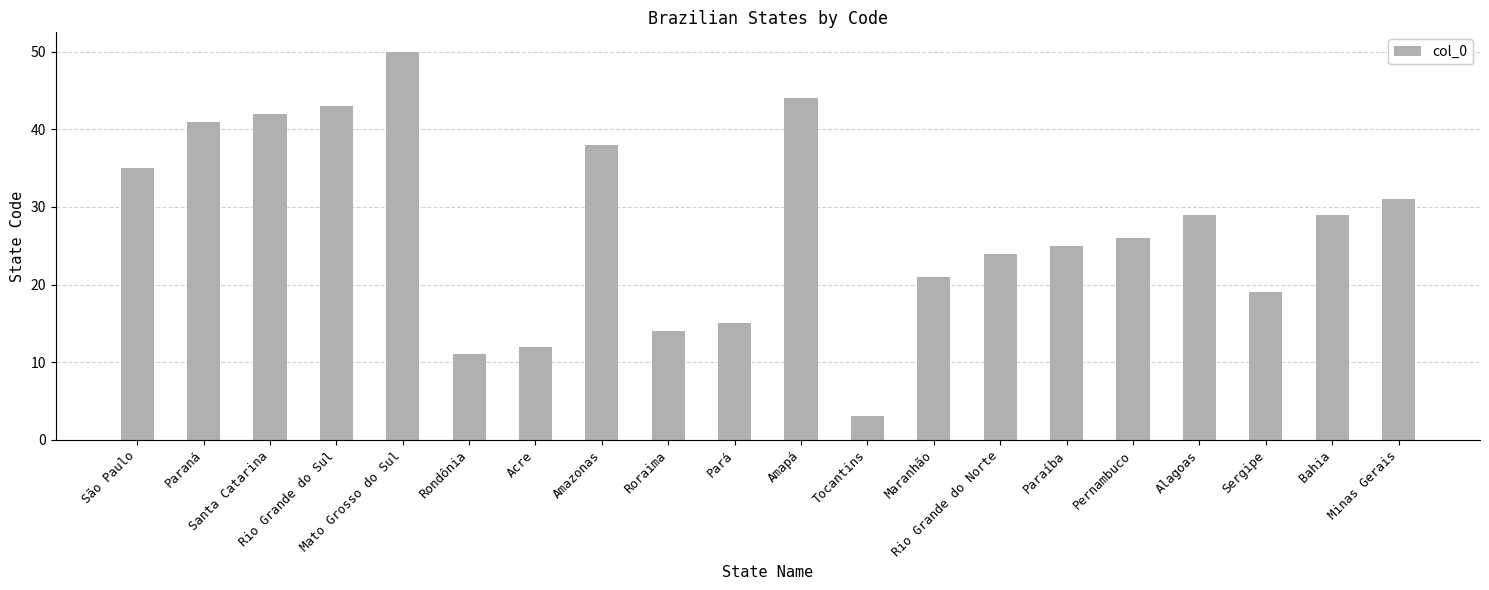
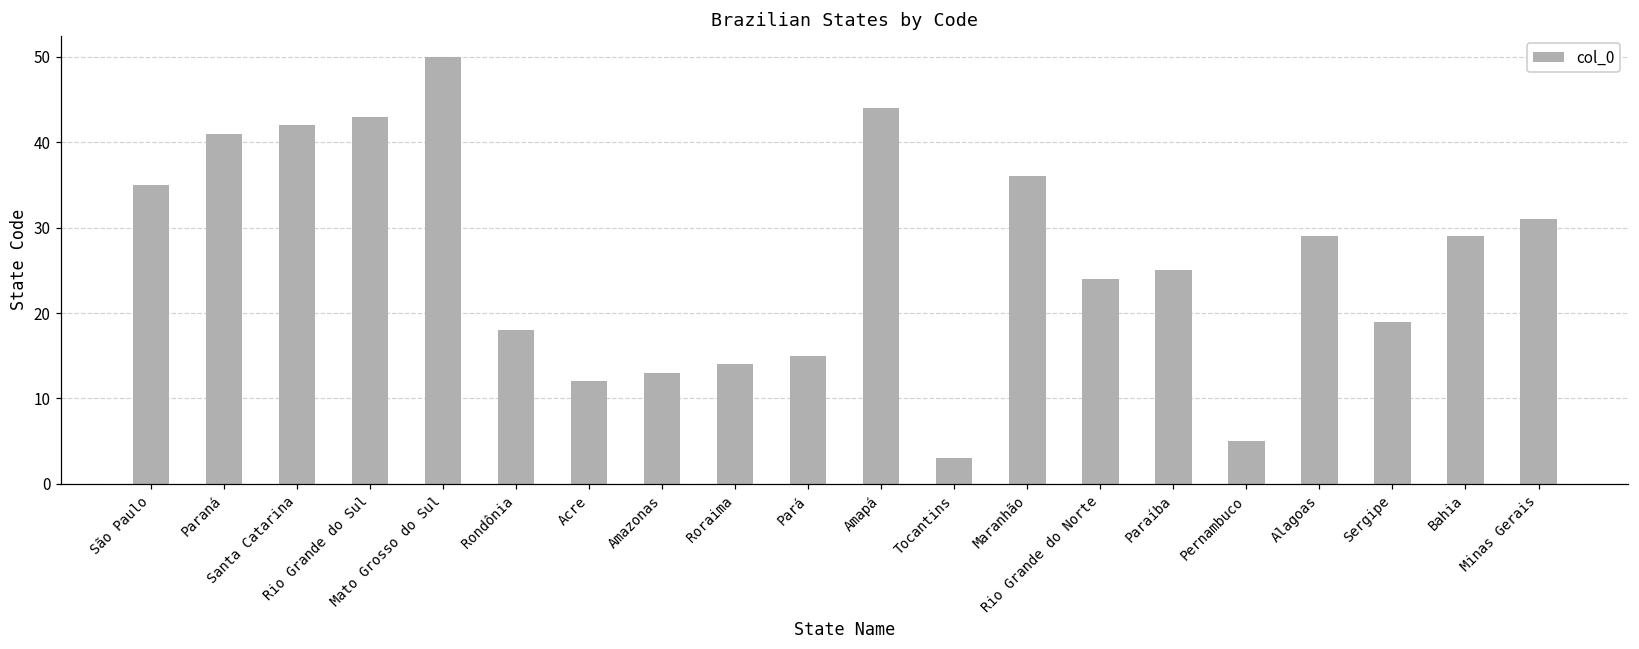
  {
    "São Paulo": 35,
    "Paraná": 41,
    "Santa Catarina": 42,
    "Rio Grande do Sul": 43,
    "Mato Grosso do Sul": 50,
-   "Rondônia": 11,
+   "Rondônia": 18,
    "Acre": 12,
-   "Amazonas": 38,
+   "Amazonas": 13,
    "Roraima": 14,
    "Pará": 15,
    "Amapá": 44,
    "Tocantins": 3,
-   "Maranhão": 21,
+   "Maranhão": 36,
    "Rio Grande do Norte": 24,
    "Paraíba": 25,
-   "Pernambuco": 26,
+   "Pernambuco": 5,
    "Alagoas": 29,
    "Sergipe": 19,
    "Bahia": 29,
    "Minas Gerais": 31
  }
